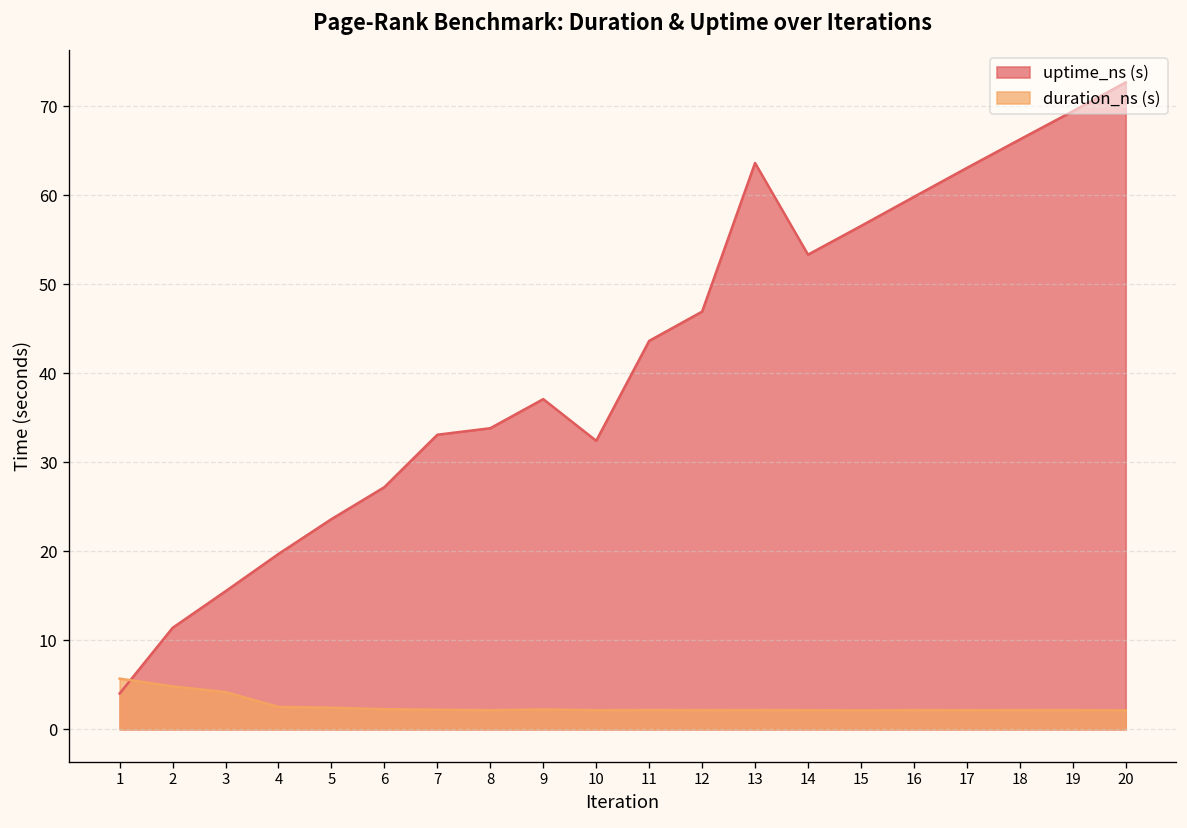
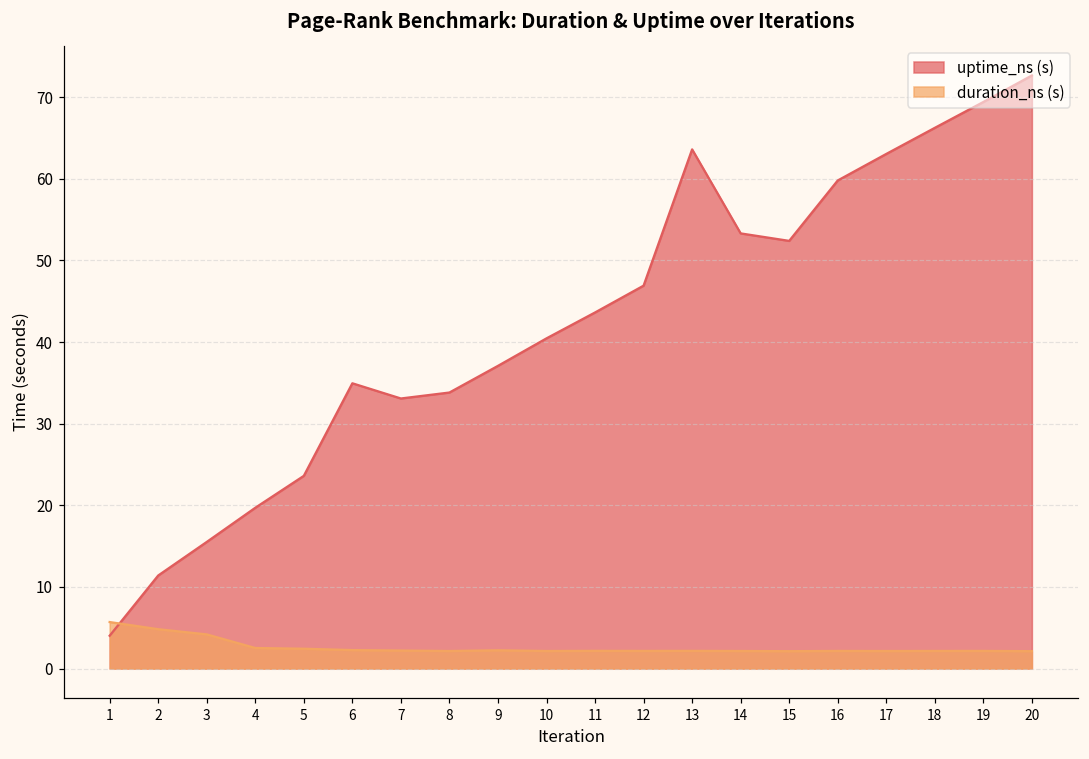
  {
    "uptime_ns (s)": {
      "1": 4,
      "2": 11,
      "3": 16,
      "4": 20,
      "5": 24,
-     "6": 27,
+     "6": 35,
      "7": 33,
      "8": 34,
      "9": 37,
-     "10": 32,
+     "10": 40,
      "11": 44,
      "12": 47,
      "13": 64,
      "14": 53,
-     "15": 57,
+     "15": 52,
      "16": 60,
      "17": 63,
      "18": 66
    },
    "duration_ns (s)": {
      "1": 6,
      "2": 5,
      "3": 4,
      "4": 3,
      "5": 2,
      "6": 2,
      "7": 2,
      "8": 2,
      "9": 2,
      "10": 2,
      "11": 2,
      "12": 2,
      "13": 2,
      "14": 2,
      "15": 2,
      "16": 2,
      "17": 2,
      "18": 2,
      "19": 2,
      "20": 2
    }
  }
